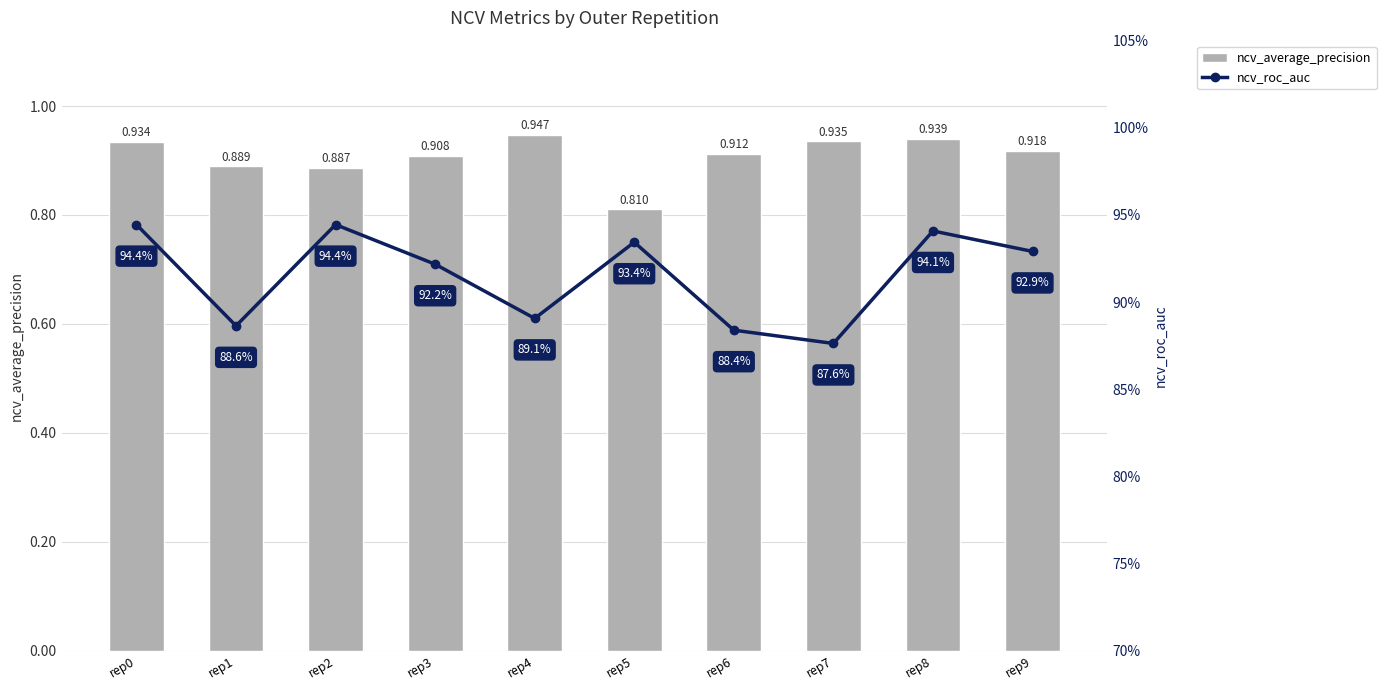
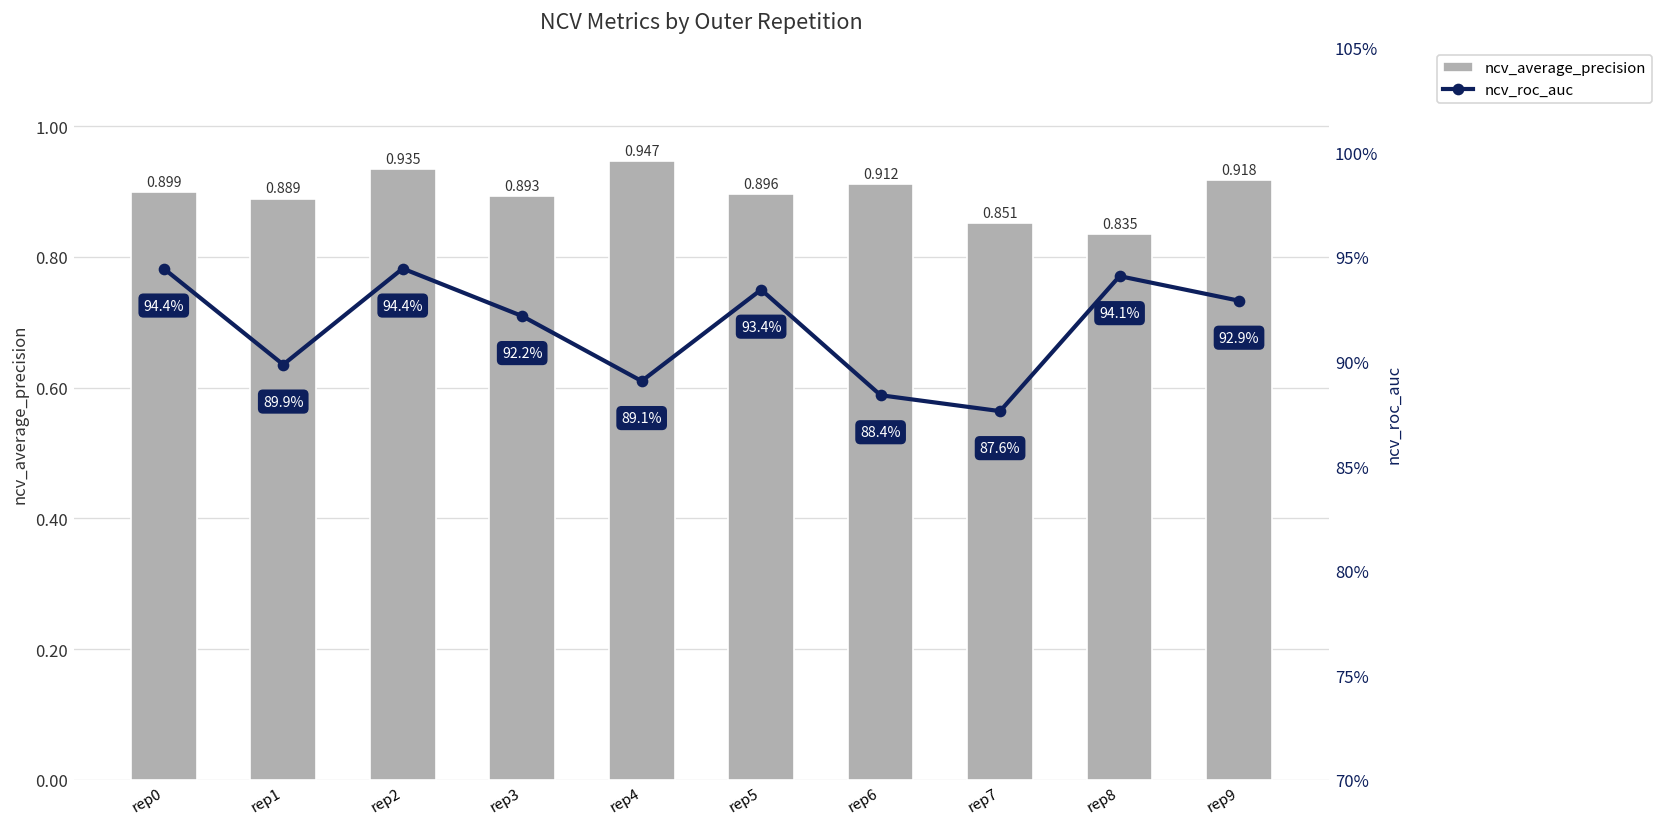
  {
    "ncv_average_precision": {
-     "rep0": "0.934",
+     "rep0": "0.899",
      "rep1": "0.889",
-     "rep2": "0.887",
-     "rep3": "0.908",
+     "rep2": "0.935",
+     "rep3": "0.893",
      "rep4": "0.947",
-     "rep5": "0.810",
+     "rep5": "0.896",
      "rep6": "0.912",
-     "rep7": "0.935",
-     "rep8": "0.939",
+     "rep7": "0.851",
+     "rep8": "0.835",
      "rep9": "0.918"
    },
    "ncv_roc_auc": {
-     "rep1": "88.6%"
+     "rep1": "89.9%"
    }
  }
